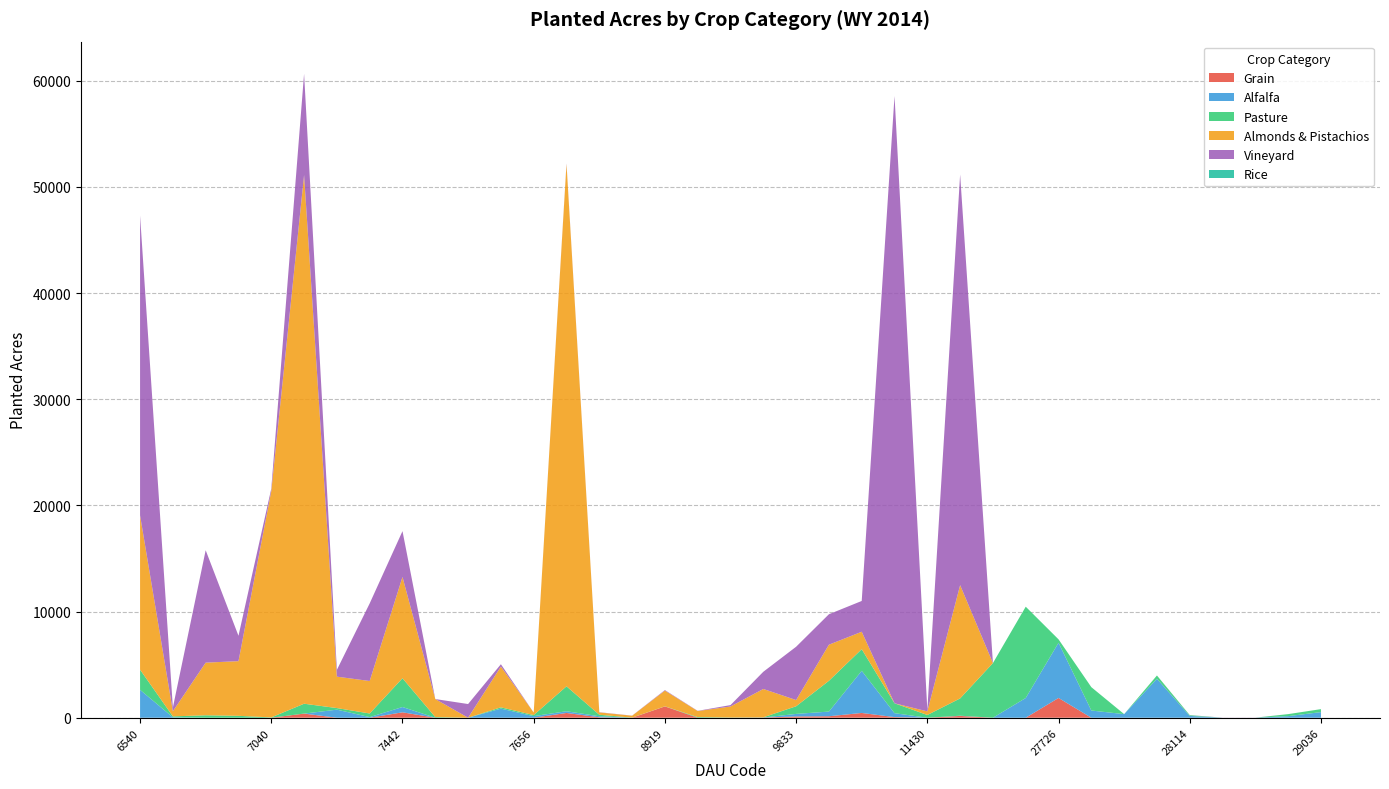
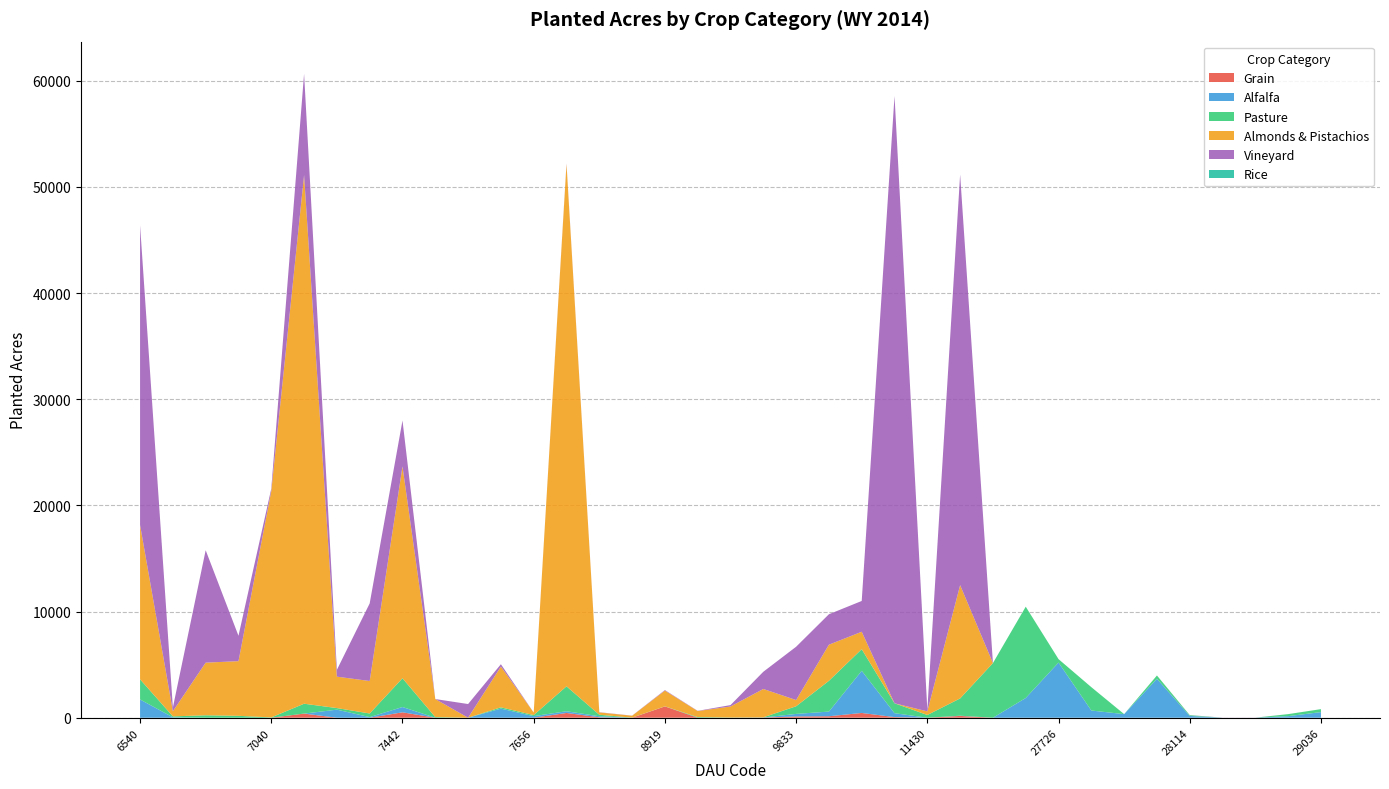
  {
    "Grain": {
      "6540": 0,
      "7442": 500,
-     "27726": 1900,
+     "27726": 0,
      "29036": 0
    },
    "Alfalfa": {
-     "6540": 2600,
+     "6540": 1700,
      "7442": 500,
      "9833": 200,
      "27726": 5200,
      "29036": 500
    },
    "Almonds & Pistachios": {
      "6540": 14500,
-     "7442": 9500,
+     "7442": 20000,
      "9833": 600
    }
  }
